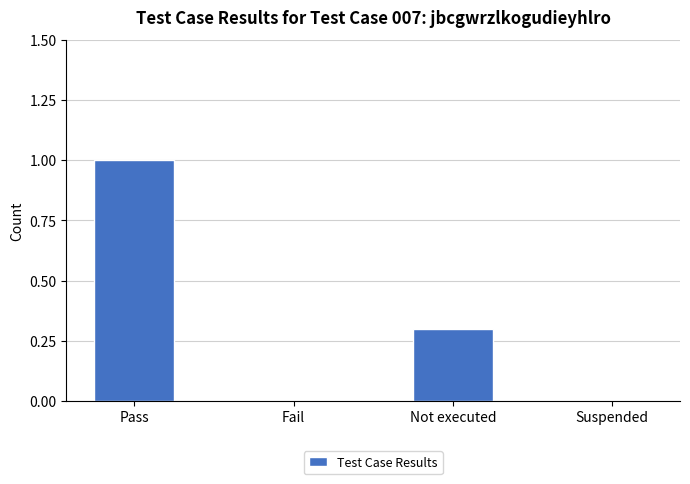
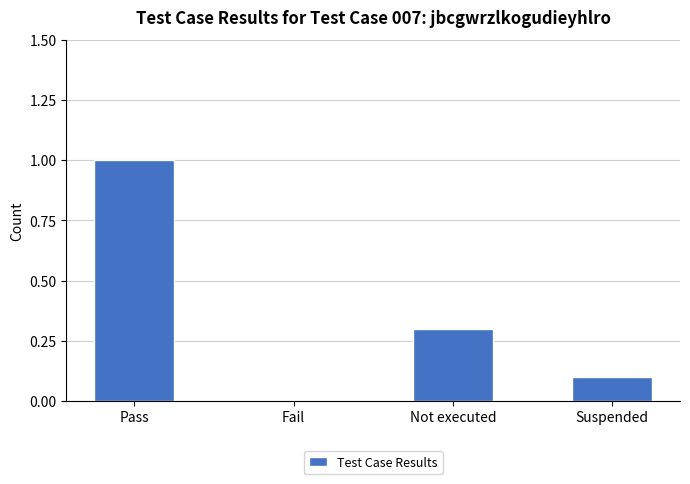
  {
    "Pass": 1.0,
    "Fail": 0.0,
    "Not executed": 0.3,
-   "Suspended": 0.0
+   "Suspended": 0.1
  }
